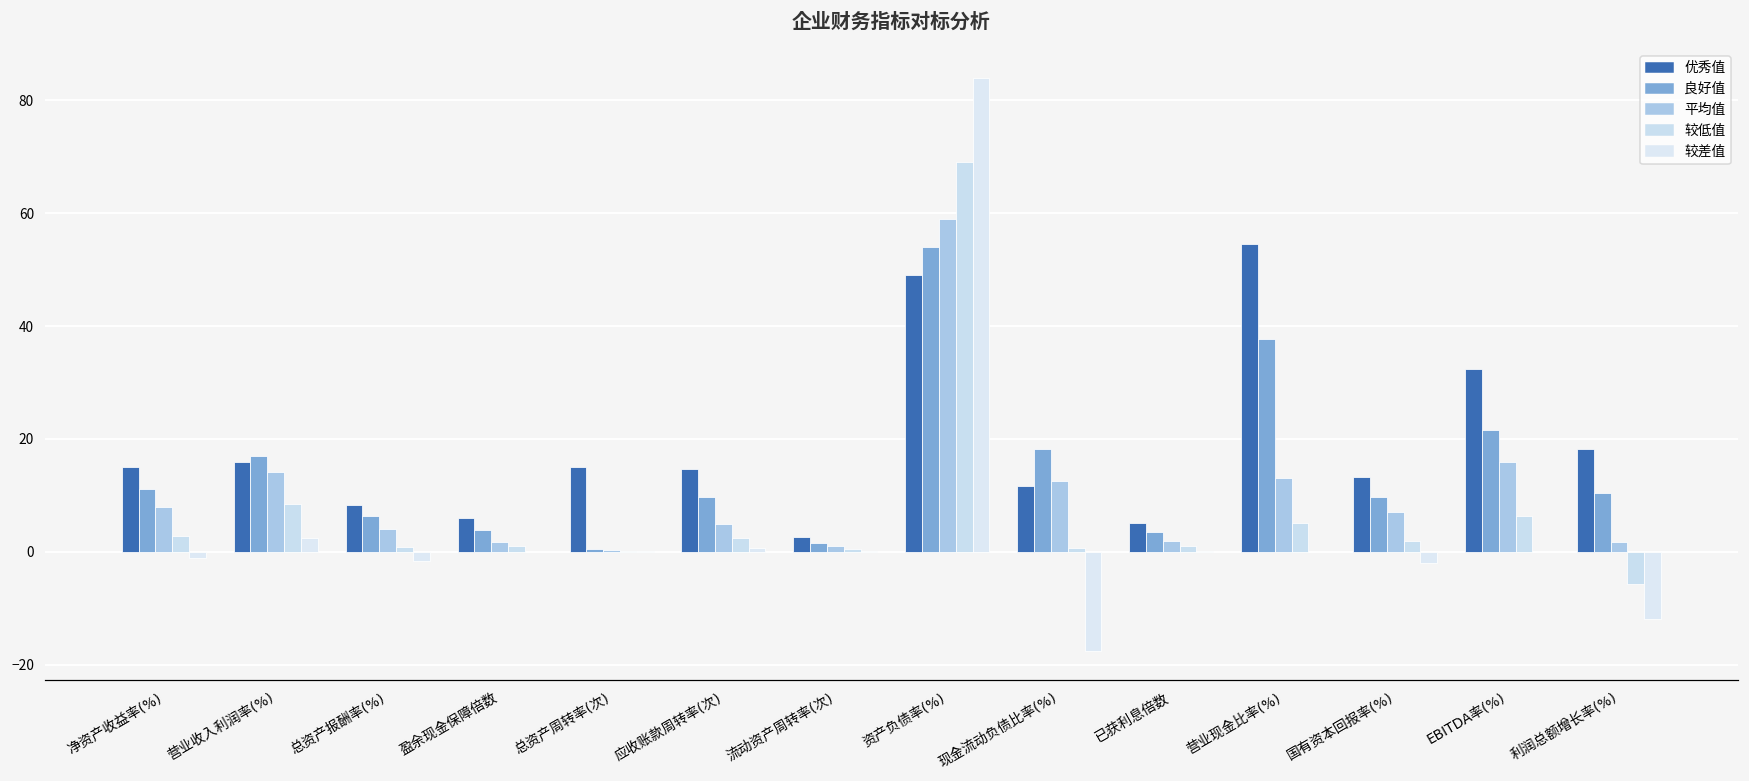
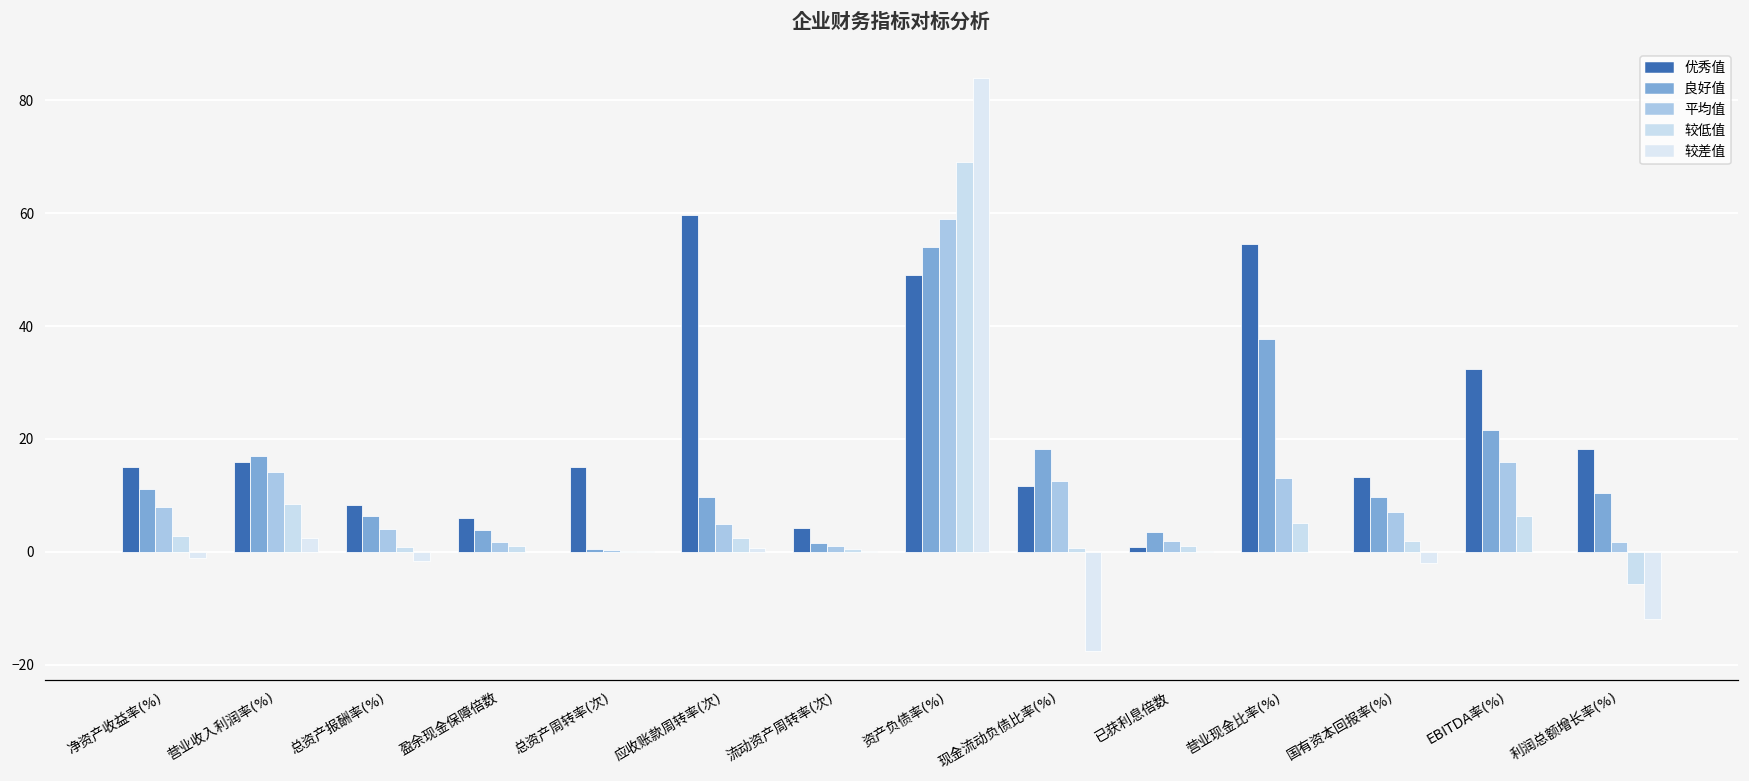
  {
    "优秀值": {
      "净资产收益率(%)": 15,
      "营业收入利润率(%)": 16,
      "总资产报酬率(%)": 8,
      "盈余现金保障倍数": 6,
      "总资产周转率(次)": 15,
-     "应收账款周转率(次)": 15,
-     "流动资产周转率(次)": 3,
+     "应收账款周转率(次)": 60,
+     "流动资产周转率(次)": 4,
      "资产负债率(%)": 49,
      "现金流动负债比率(%)": 12,
-     "已获利息倍数": 5,
+     "已获利息倍数": 1,
      "营业现金比率(%)": 55,
      "国有资本回报率(%)": 13,
      "EBITDA率(%)": 32,
      "利润总额增长率(%)": 18
    }
  }
